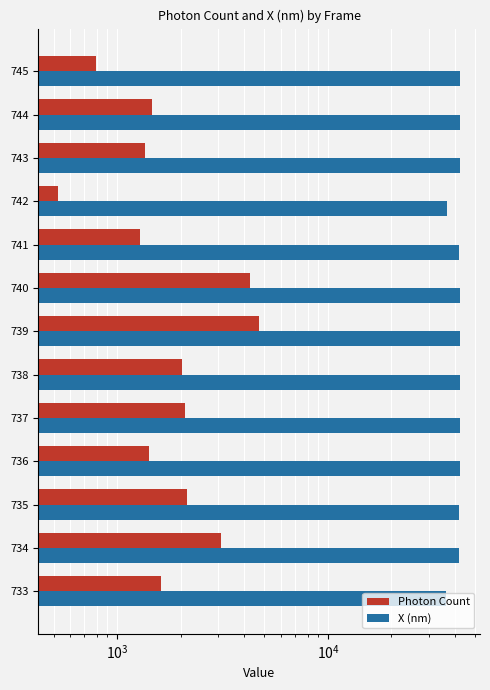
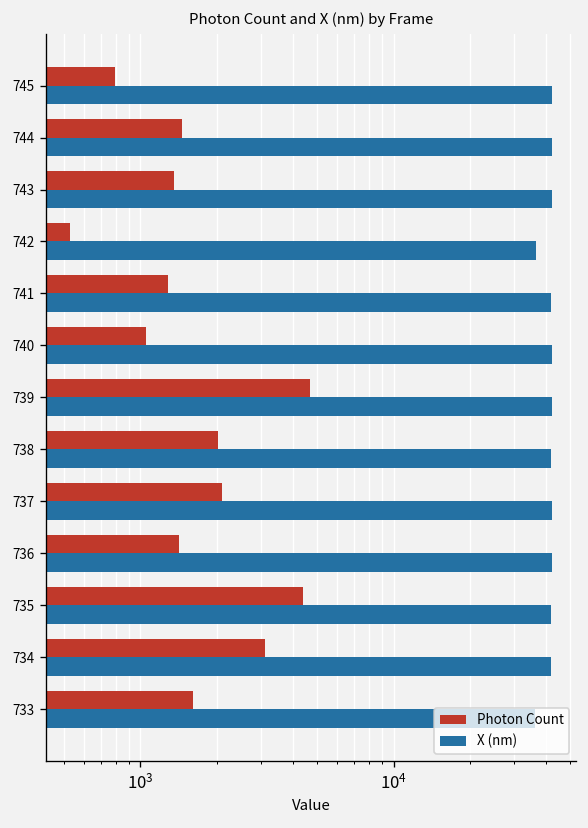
  {
    "Photon Count": {
      "745": 790,
      "744": 1500,
      "743": 1400,
      "742": 530,
      "741": 1300,
-     "740": 4300,
+     "740": 1100,
      "739": 4700,
      "738": 2000,
      "737": 2100,
      "736": 1400,
-     "735": 2100,
+     "735": 4400,
      "734": 3100,
      "733": 1600
    },
    "X (nm)": {
      "745": 42000,
      "744": 42000,
      "743": 42000,
      "742": 37000,
      "741": 42000,
      "740": 42000,
      "739": 42000,
      "738": 42000,
      "737": 42000,
      "736": 42000,
      "735": 42000,
      "734": 42000
    }
  }
